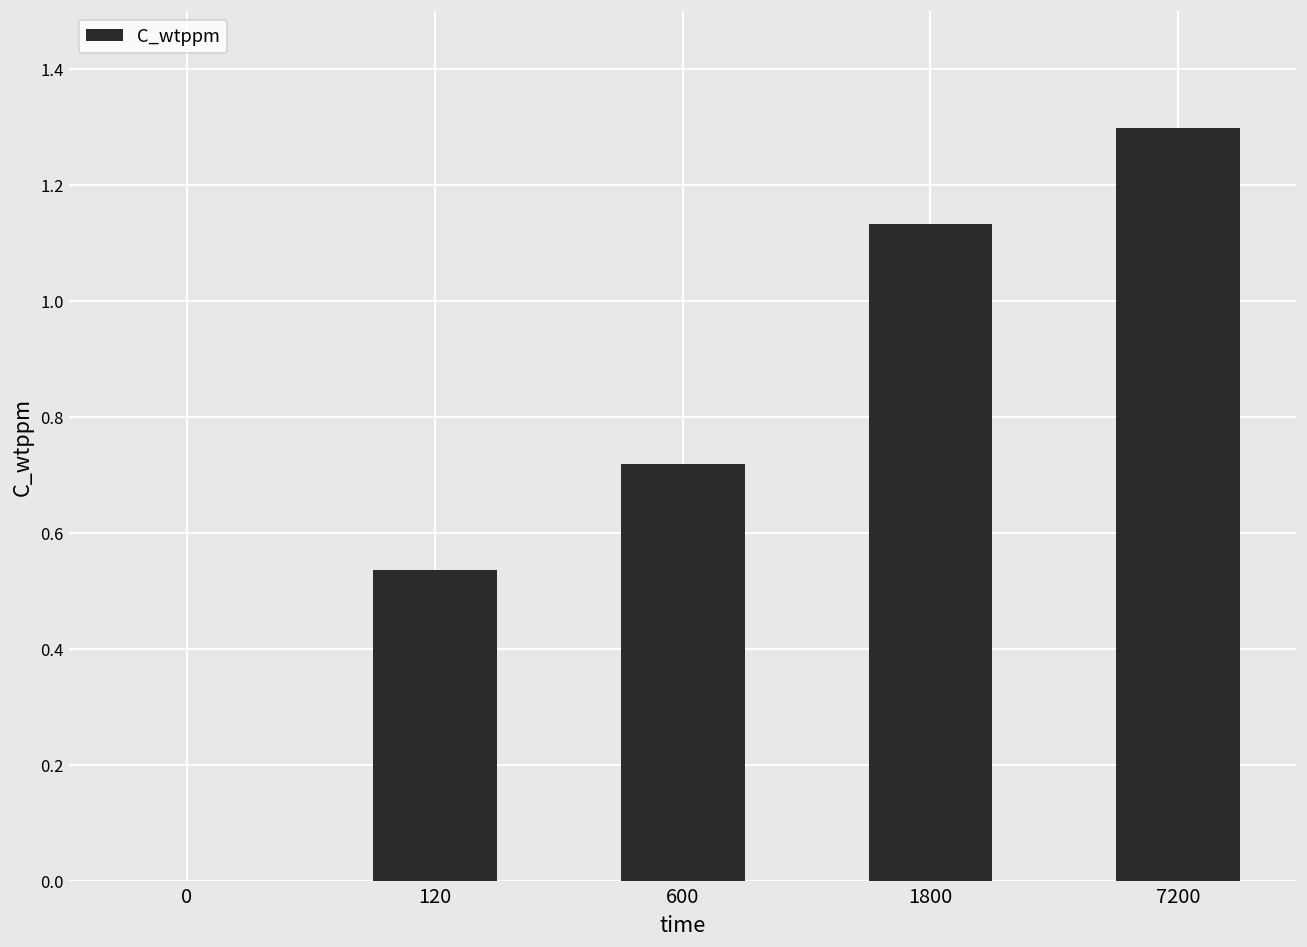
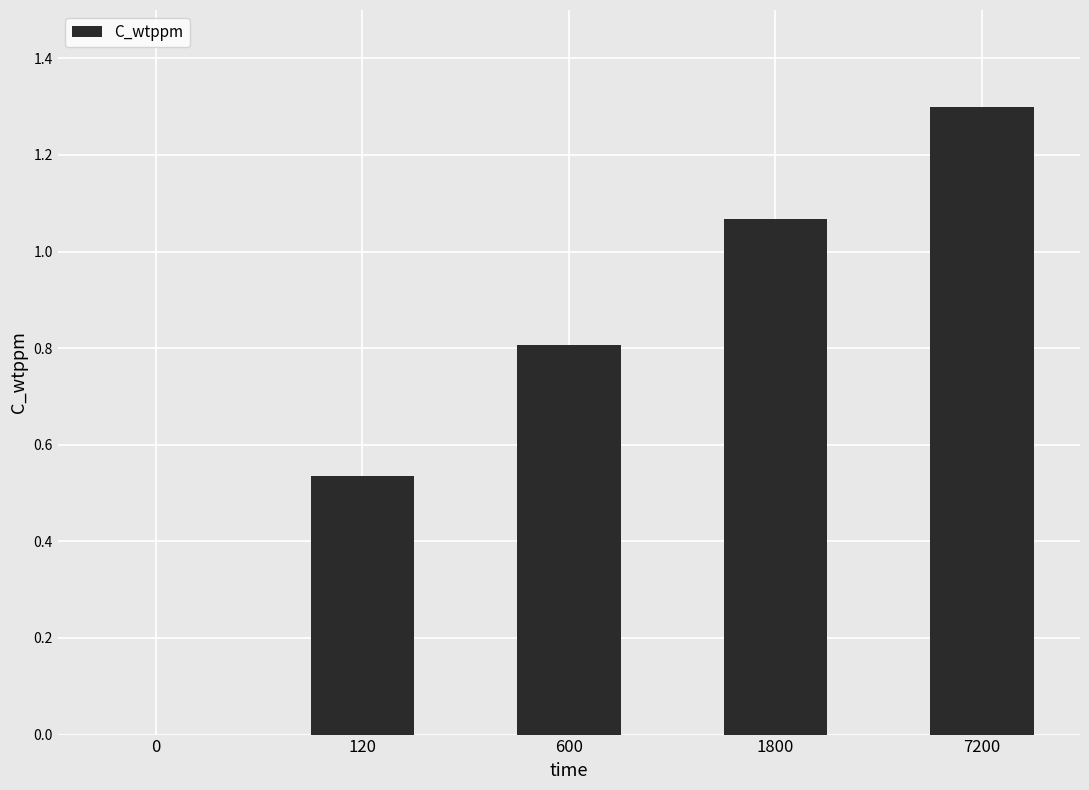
  {
    "0": 0.00,
    "120": 0.54,
-   "600": 0.72,
-   "1800": 1.13,
+   "600": 0.81,
+   "1800": 1.07,
    "7200": 1.30
  }
